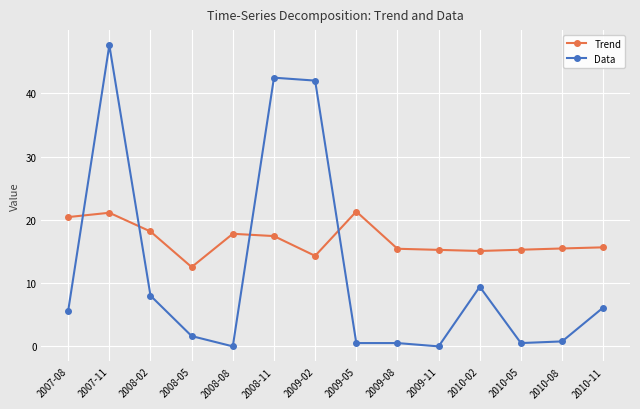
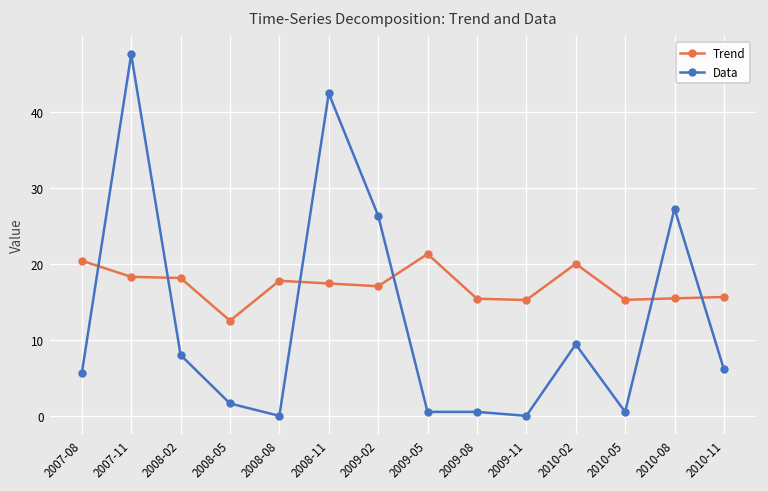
  {
    "Trend": {
      "2007-08": 20,
-     "2007-11": 21,
+     "2007-11": 18,
      "2008-02": 18,
      "2008-05": 13,
      "2008-08": 18,
      "2008-11": 17,
-     "2009-02": 14,
+     "2009-02": 17,
      "2009-05": 21,
      "2009-08": 15,
      "2009-11": 15,
-     "2010-02": 15,
+     "2010-02": 20,
      "2010-05": 15,
      "2010-08": 15,
      "2010-11": 16
    },
    "Data": {
      "2007-08": 6,
      "2007-11": 48,
      "2008-02": 8,
      "2008-05": 2,
      "2008-08": 0,
      "2008-11": 42,
-     "2009-02": 42,
+     "2009-02": 26,
      "2009-05": 1,
      "2009-08": 1,
      "2009-11": 0,
      "2010-02": 9,
      "2010-05": 1,
-     "2010-08": 1,
+     "2010-08": 27,
      "2010-11": 6
    }
  }
